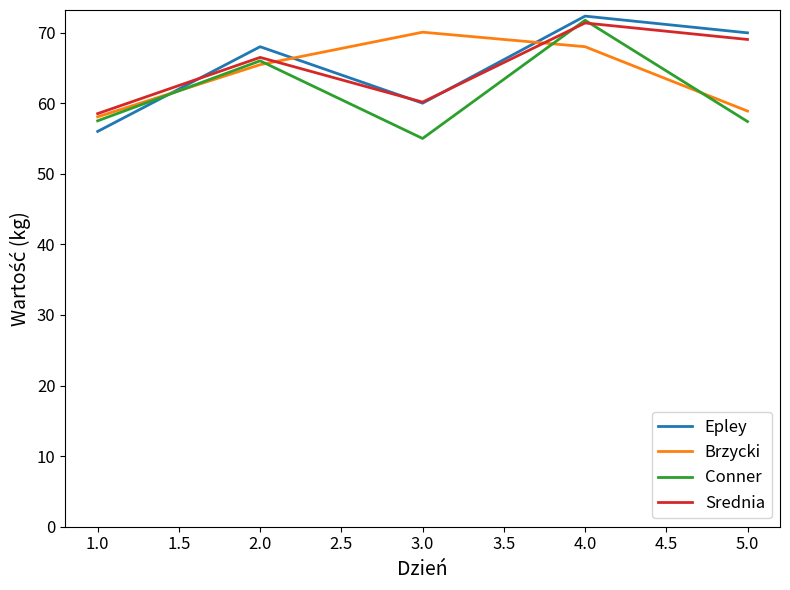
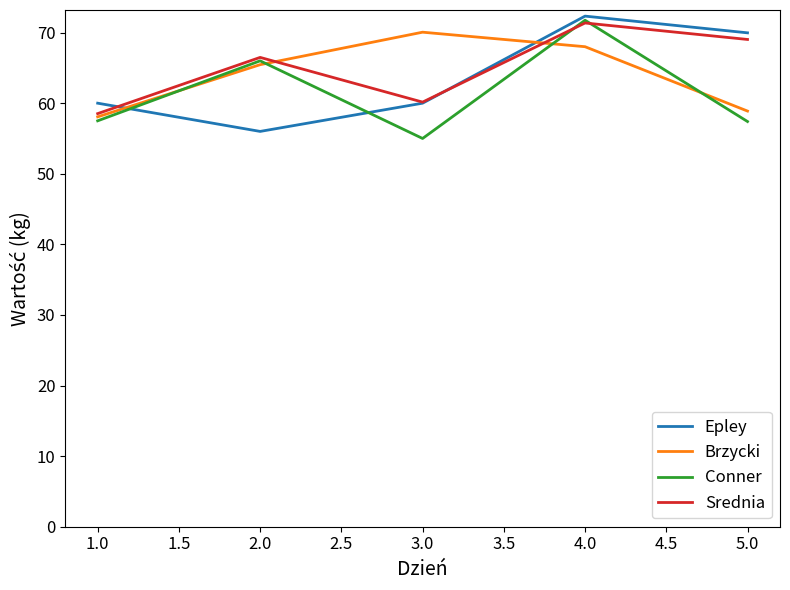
  {
    "Epley": {
-     "1.0": 56,
-     "2.0": 68,
+     "1.0": 60,
+     "2.0": 56,
      "4.0": 72,
      "5.0": 70
    },
    "Brzycki": {
      "1.0": 58,
      "2.0": 65,
      "3.0": 70,
      "4.0": 68,
      "5.0": 59
    },
    "Conner": {
      "1.0": 57,
      "2.0": 66,
      "3.0": 55,
      "4.0": 72,
      "5.0": 57
    },
    "Srednia": {
      "1.0": 59,
      "2.0": 66,
      "4.0": 71,
      "5.0": 69
    }
  }
